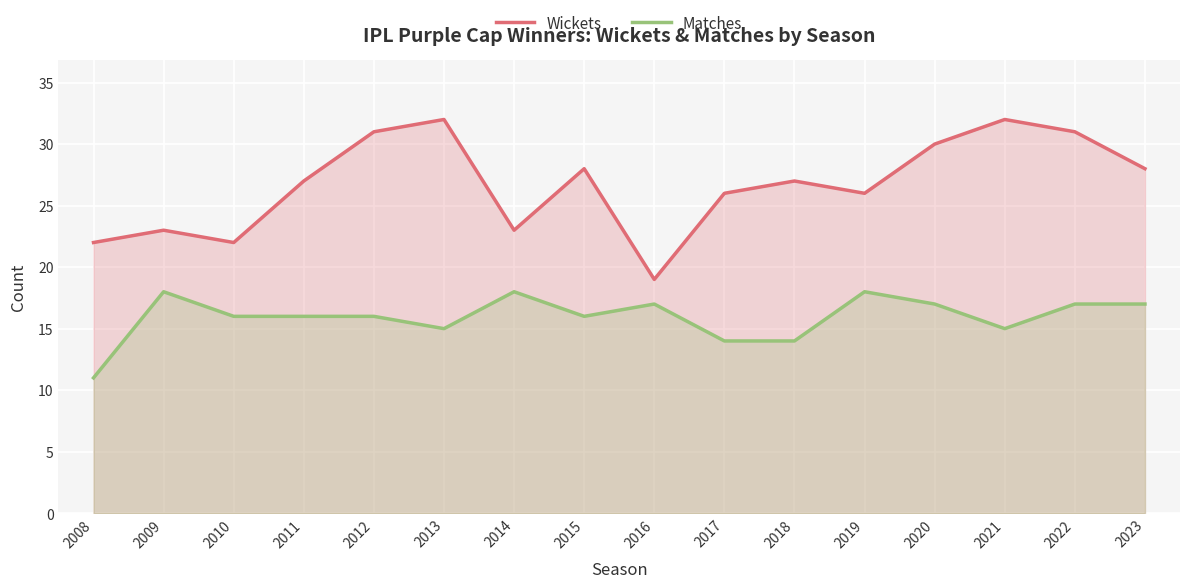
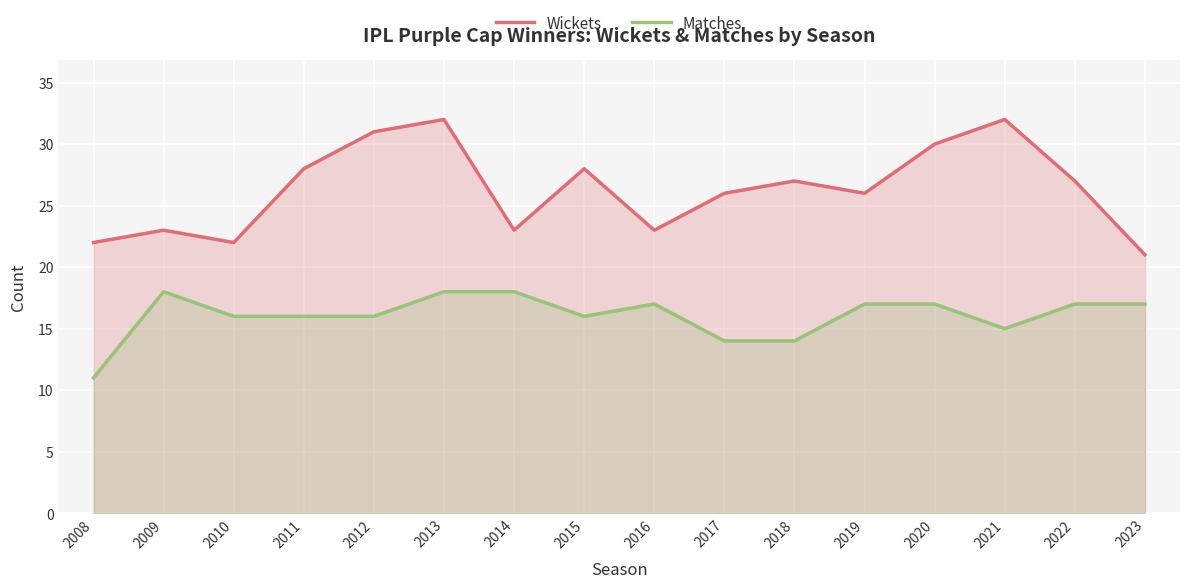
  {
    "Wickets": {
      "2008": 22,
      "2009": 23,
      "2010": 22,
-     "2011": 27,
+     "2011": 28,
      "2012": 31,
      "2013": 32,
      "2014": 23,
      "2015": 28,
-     "2016": 19,
+     "2016": 23,
      "2017": 26,
      "2018": 27,
      "2019": 26,
      "2020": 30,
      "2021": 32,
-     "2022": 31,
-     "2023": 28
+     "2022": 27,
+     "2023": 21
    },
    "Matches": {
      "2008": 11,
      "2009": 18,
      "2010": 16,
      "2011": 16,
      "2012": 16,
-     "2013": 15,
+     "2013": 18,
      "2014": 18,
      "2015": 16,
      "2016": 17,
      "2017": 14,
      "2018": 14,
-     "2019": 18,
+     "2019": 17,
      "2020": 17,
      "2021": 15,
      "2022": 17,
      "2023": 17
    }
  }
